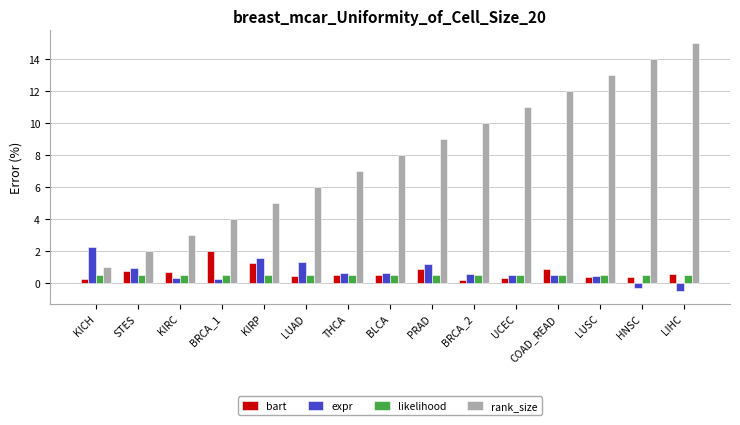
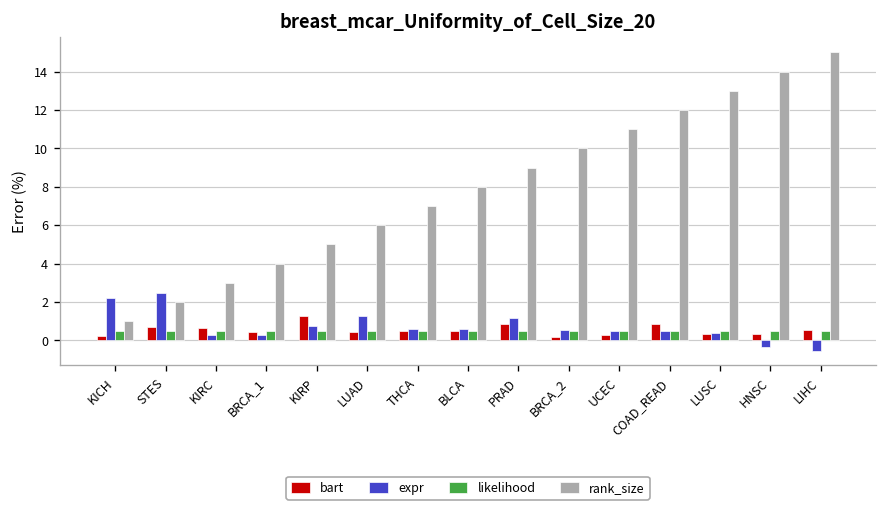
  {
    "bart": {
      "KICH": 0.2,
      "STES": 0.7,
      "KIRC": 0.7,
-     "BRCA_1": 2.0,
+     "BRCA_1": 0.4,
      "KIRP": 1.3,
      "LUAD": 0.4,
      "THCA": 0.5,
      "BLCA": 0.5,
      "PRAD": 0.9,
      "BRCA_2": 0.2,
      "UCEC": 0.3,
      "COAD_READ": 0.8,
      "LUSC": 0.4,
      "HNSC": 0.4,
      "LIHC": 0.5
    },
    "expr": {
      "KICH": 2.2,
-     "STES": 1.0,
+     "STES": 2.5,
      "KIRC": 0.3,
      "BRCA_1": 0.3,
-     "KIRP": 1.6,
+     "KIRP": 0.8,
      "LUAD": 1.3,
      "THCA": 0.6,
      "BLCA": 0.6,
      "PRAD": 1.2,
      "BRCA_2": 0.5,
      "UCEC": 0.5,
      "COAD_READ": 0.5,
      "LUSC": 0.4,
      "HNSC": -0.3,
      "LIHC": -0.5
    },
    "likelihood": {
      "KICH": 0.5,
      "STES": 0.5,
      "KIRC": 0.5,
      "BRCA_1": 0.5,
      "KIRP": 0.5,
      "LUAD": 0.5,
      "THCA": 0.5,
      "BLCA": 0.5,
      "PRAD": 0.5,
      "BRCA_2": 0.5,
      "UCEC": 0.5,
      "COAD_READ": 0.5,
      "LUSC": 0.5,
      "HNSC": 0.5,
      "LIHC": 0.5
    },
    "rank_size": {
      "KICH": 1.0,
      "STES": 2.0,
      "KIRC": 3.0,
      "BRCA_1": 4.0,
      "KIRP": 5.0,
      "LUAD": 6.0,
      "THCA": 7.0,
      "BLCA": 8.0,
      "PRAD": 9.0,
      "BRCA_2": 10.0,
      "UCEC": 11.0,
      "COAD_READ": 12.0,
      "LUSC": 13.0,
      "HNSC": 14.0,
      "LIHC": 15.0
    }
  }
